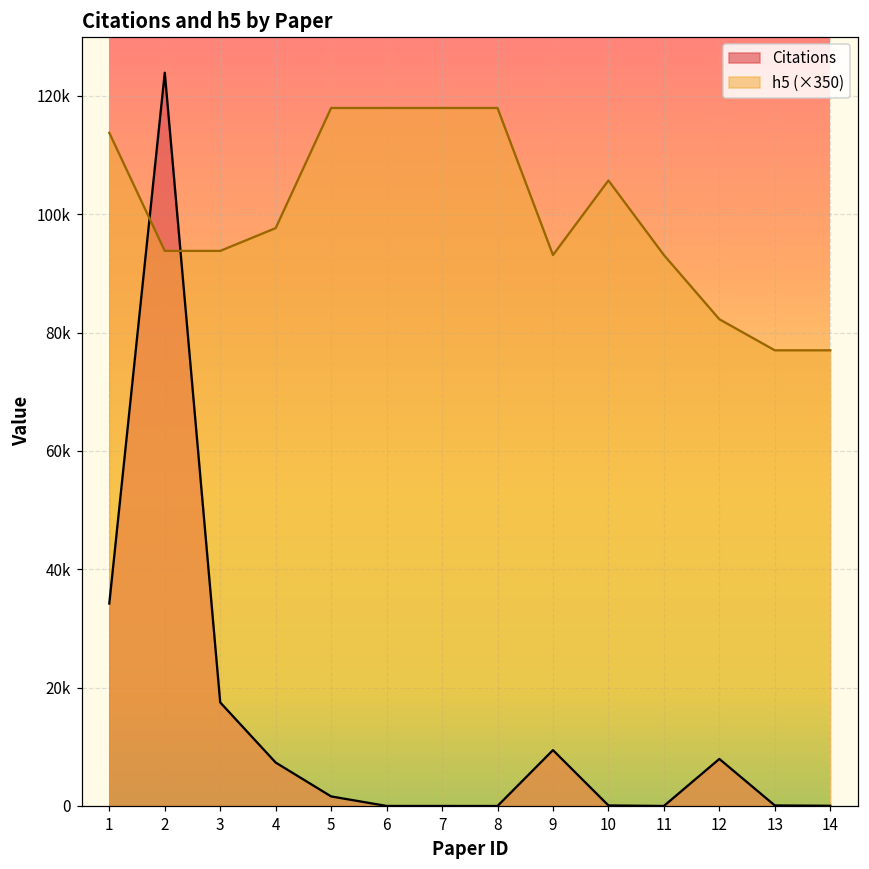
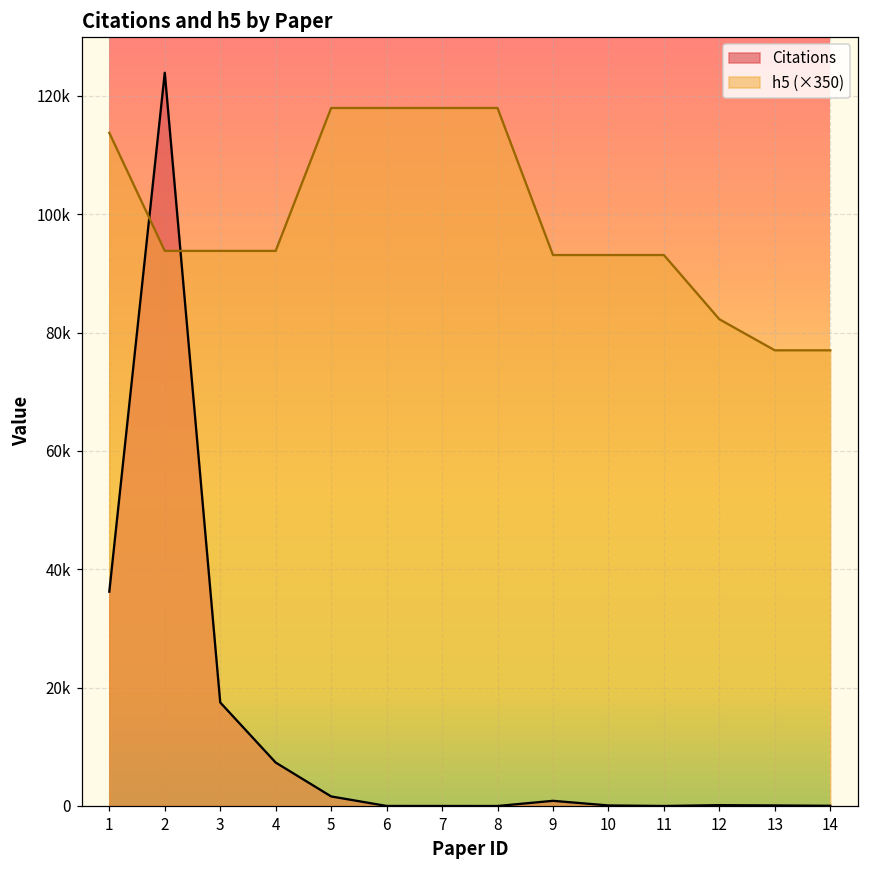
  {
    "Citations": {
-     "1": 34000,
+     "1": 36000,
      "2": 124000,
      "3": 17000,
      "4": 7000,
      "5": 2000,
      "6": 0,
      "7": 0,
      "8": 0,
-     "9": 9000,
+     "9": 1000,
      "10": 0,
      "11": 0,
-     "12": 8000,
+     "12": 0,
      "13": 0,
      "14": 0
    },
    "h5 (×350)": {
      "1": 114000,
      "2": 94000,
      "3": 94000,
-     "4": 98000,
+     "4": 94000,
      "5": 118000,
      "6": 118000,
      "7": 118000,
      "8": 118000,
      "9": 93000,
-     "10": 106000,
+     "10": 93000,
      "11": 93000,
      "12": 82000,
      "13": 77000,
      "14": 77000
    }
  }
